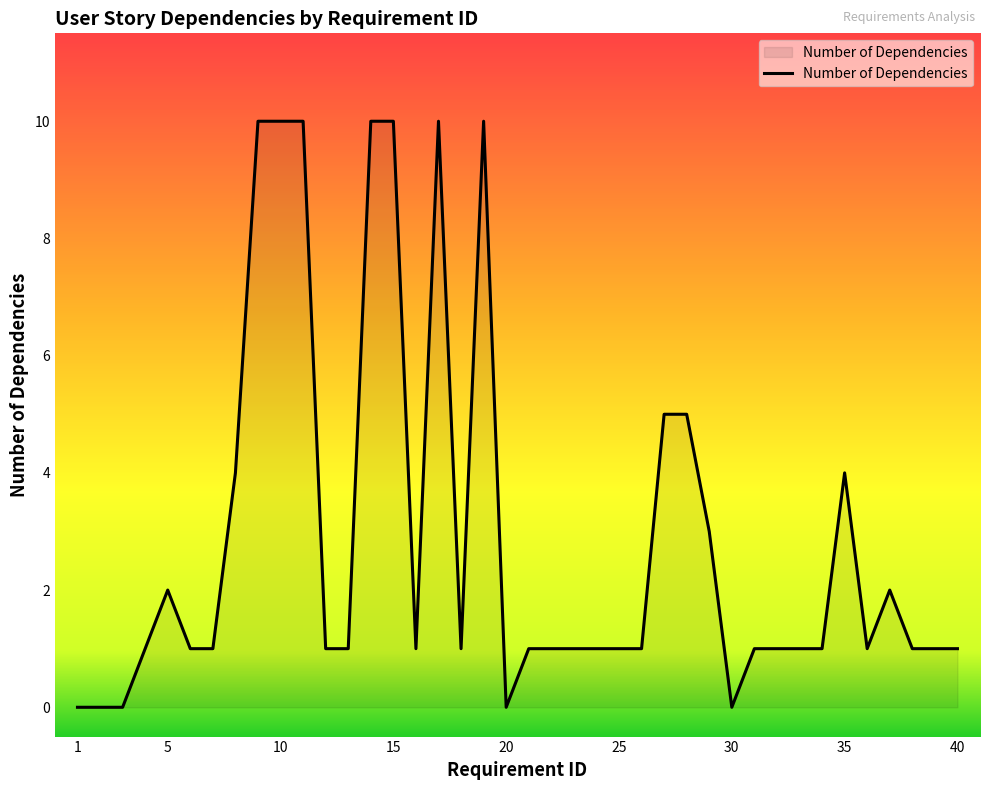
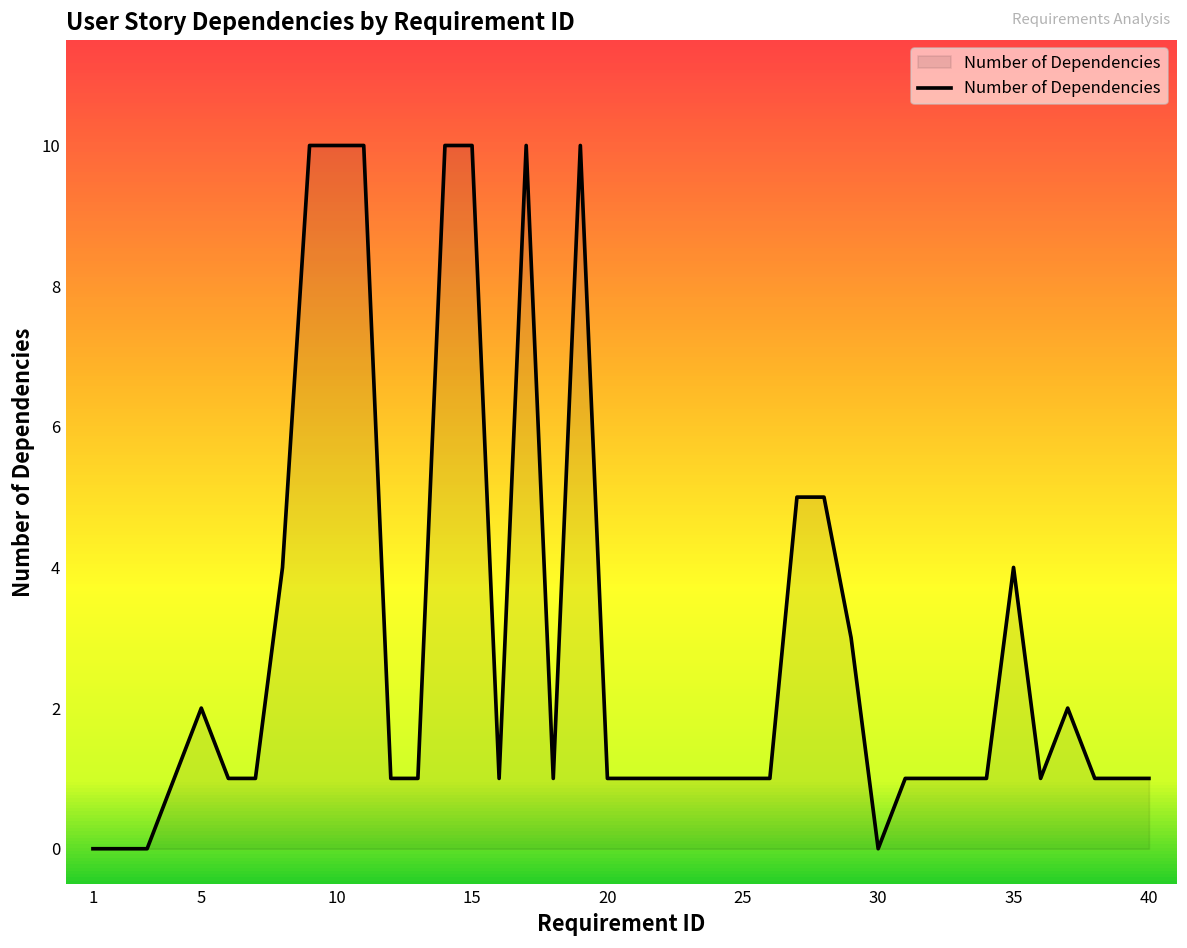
  {
    "1": 0,
    "5": 2,
    "10": 10,
    "15": 10,
-   "20": 0,
+   "20": 1,
    "25": 1,
    "30": 0,
    "35": 4,
    "40": 1
  }
